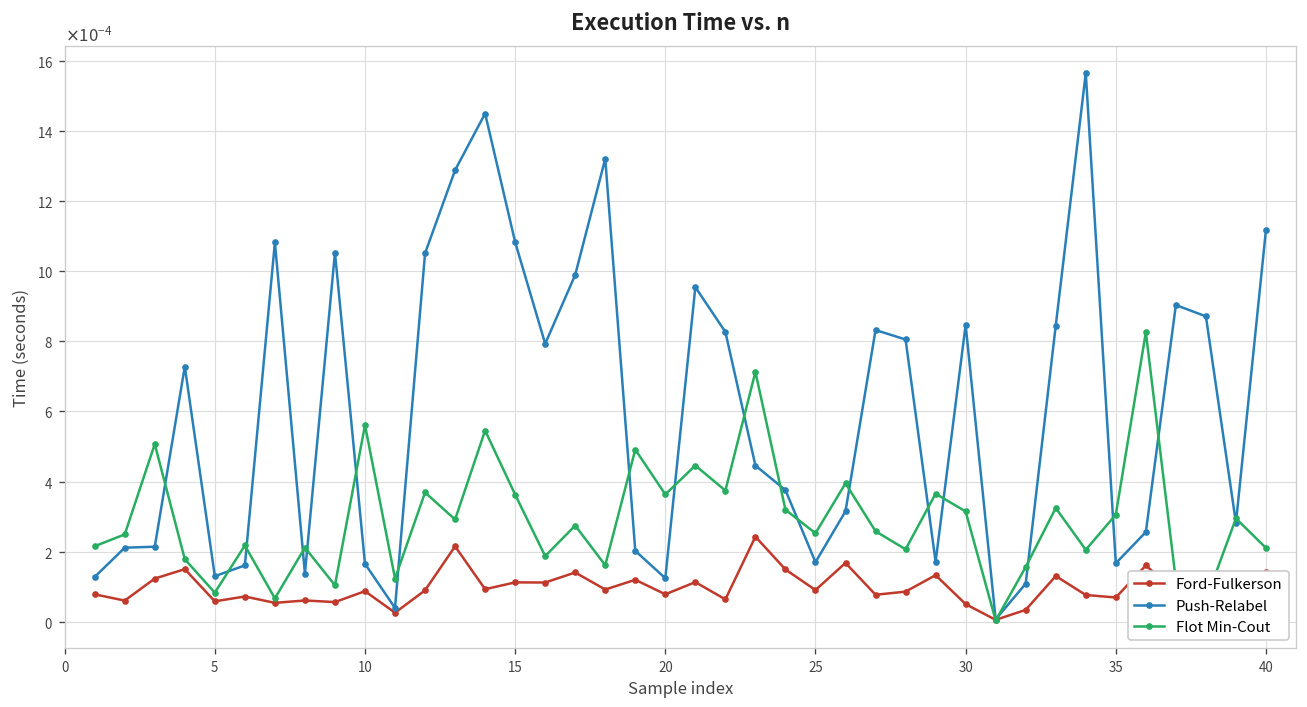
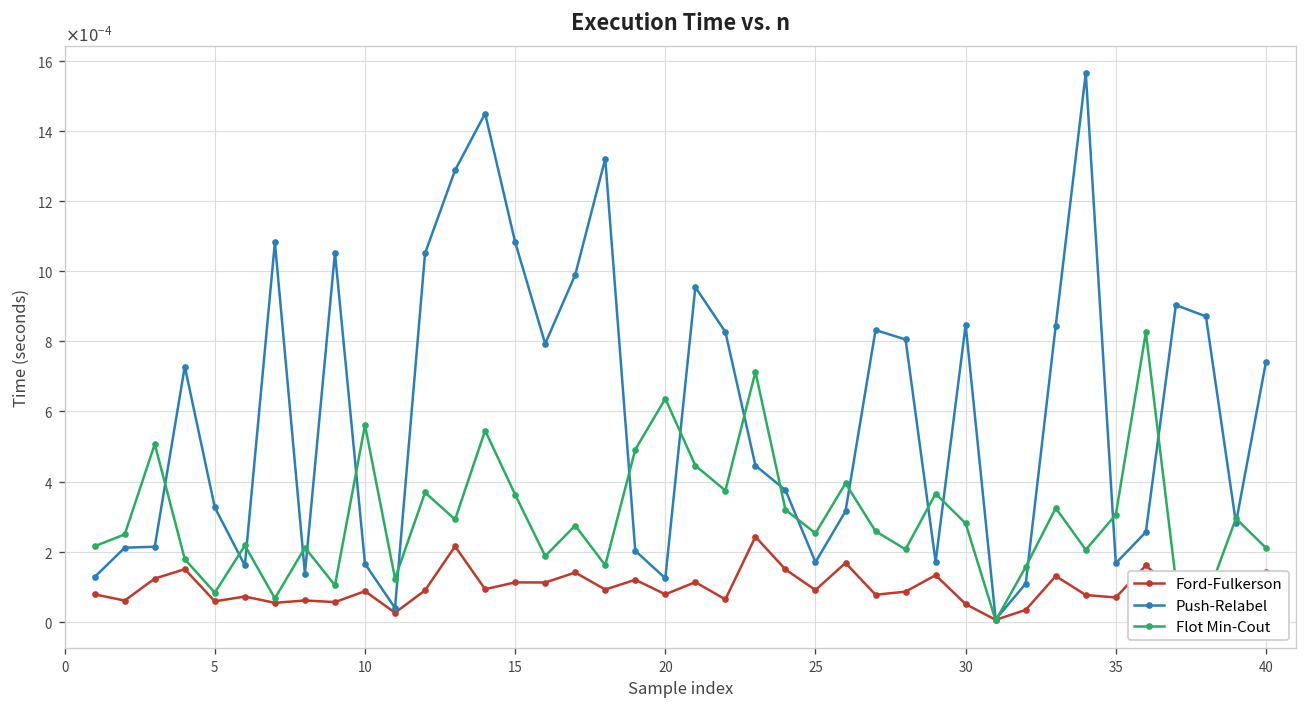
  {
    "Ford-Fulkerson": {
      "5": 0.00006,
      "10": 0.00009,
      "15": 0.00011,
      "20": 0.00008,
      "25": 0.00009,
      "30": 0.00005,
      "35": 0.00007
    },
    "Push-Relabel": {
-     "5": 0.00013,
+     "5": 0.00033,
      "10": 0.00017,
      "15": 0.00108,
      "20": 0.00012,
      "25": 0.00017,
      "30": 0.00085,
      "35": 0.00017,
-     "40": 0.00112
+     "40": 0.00074
    },
    "Flot Min-Cout": {
      "5": 0.00008,
      "10": 0.00056,
      "15": 0.00036,
-     "20": 0.00036,
+     "20": 0.00064,
      "25": 0.00025,
-     "30": 0.00031,
+     "30": 0.00028,
      "35": 0.00031,
      "40": 0.00021
    }
  }
